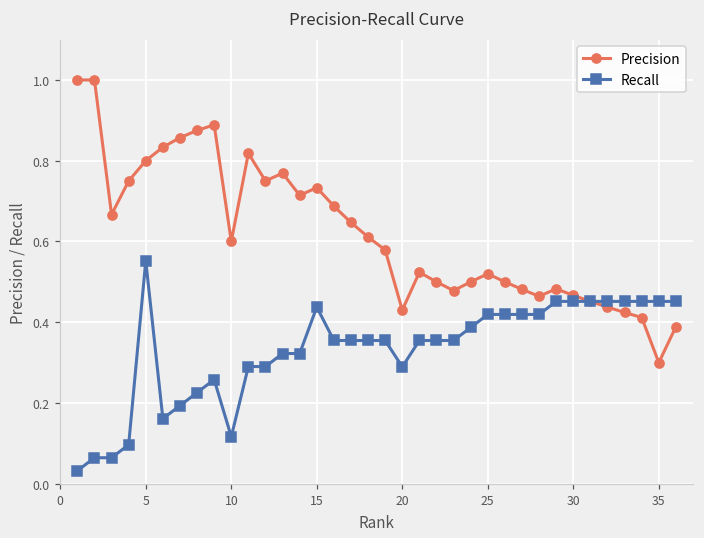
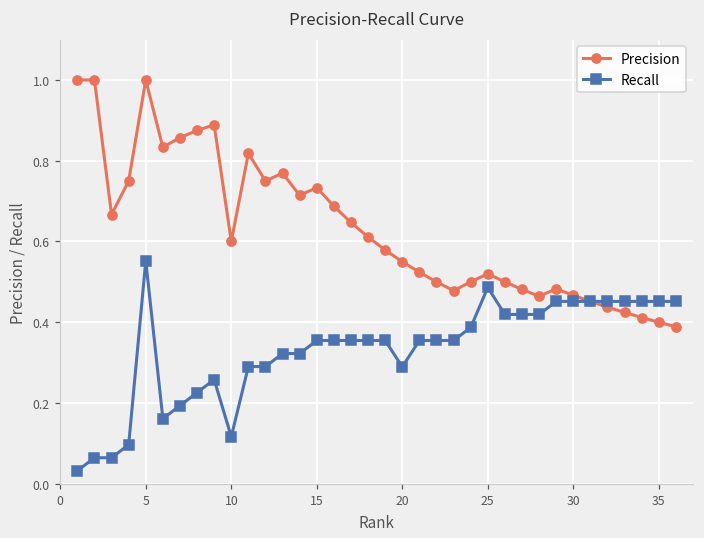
  {
    "Precision": {
-     "5": 0.8,
+     "5": 1.0,
      "10": 0.60,
      "15": 0.73,
-     "20": 0.43,
+     "20": 0.55,
      "25": 0.52,
      "30": 0.47,
-     "35": 0.3
+     "35": 0.4
    },
    "Recall": {
      "5": 0.55,
      "10": 0.12,
-     "15": 0.44,
+     "15": 0.35,
      "20": 0.29,
-     "25": 0.42,
+     "25": 0.49,
      "30": 0.45,
      "35": 0.45
    }
  }
